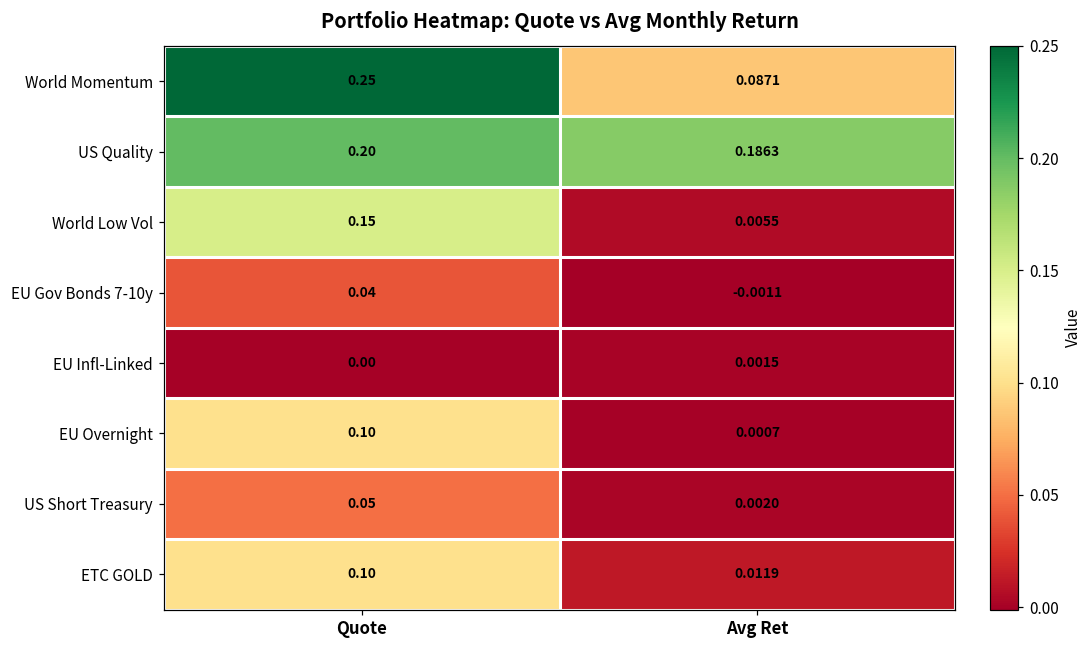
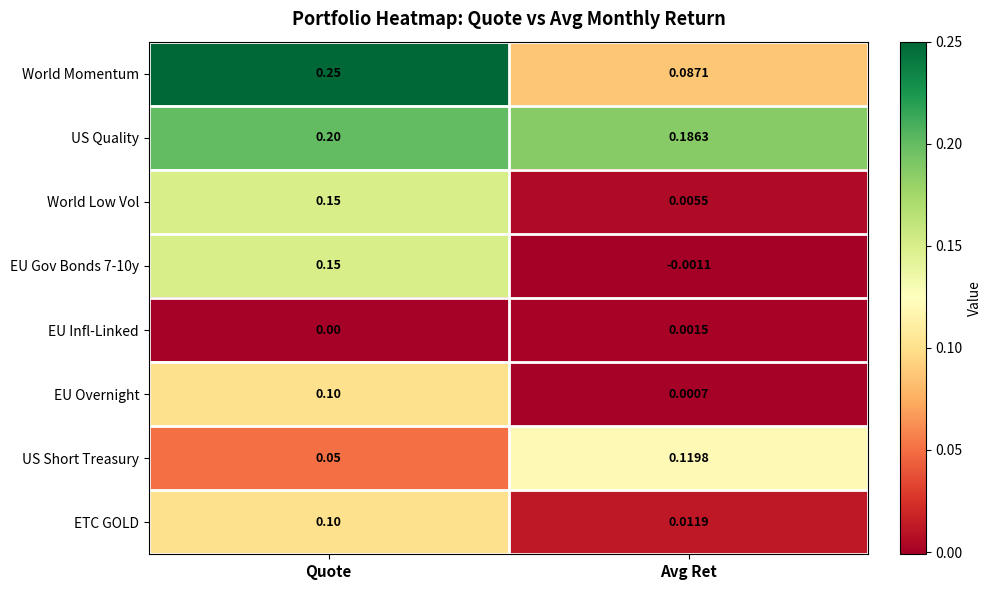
  {
    "World Momentum": {
      "Quote": 0.25,
      "Avg Ret": 0.0871
    },
    "US Quality": {
      "Quote": 0.20,
      "Avg Ret": 0.1863
    },
    "World Low Vol": {
      "Quote": 0.15,
      "Avg Ret": 0.0055
    },
    "EU Gov Bonds 7-10y": {
-     "Quote": 0.04,
+     "Quote": 0.15,
      "Avg Ret": -0.0011
    },
    "EU Infl-Linked": {
      "Quote": 0.00,
      "Avg Ret": 0.0015
    },
    "EU Overnight": {
      "Quote": 0.10,
      "Avg Ret": 0.0007
    },
    "US Short Treasury": {
      "Quote": 0.05,
-     "Avg Ret": 0.0020
+     "Avg Ret": 0.1198
    },
    "ETC GOLD": {
      "Quote": 0.10,
      "Avg Ret": 0.0119
    }
  }
